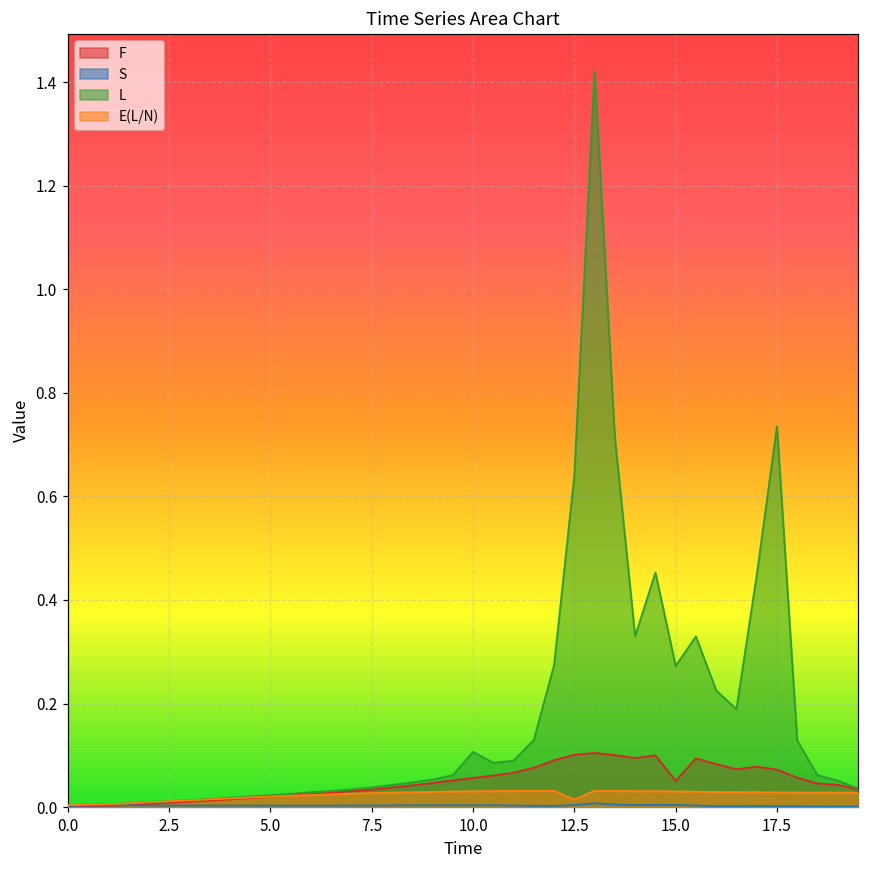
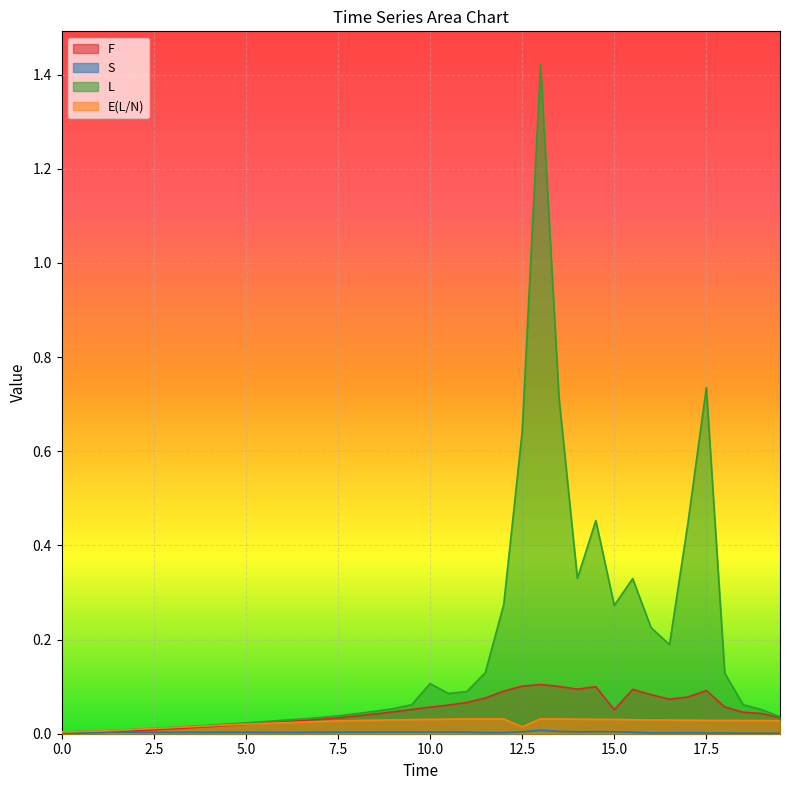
  {
    "F": {
      "10.0": 0.06,
      "12.5": 0.10,
      "15.0": 0.05,
-     "17.5": 0.07
+     "17.5": 0.09
    },
    "S": {
      "5.0": 0.00,
      "7.5": 0.00,
      "10.0": 0.00,
      "12.5": 0.00,
      "15.0": 0.00,
      "17.5": 0.00
    },
    "L": {
      "10.0": 0.11,
      "12.5": 0.64,
      "15.0": 0.27,
      "17.5": 0.74
    },
    "E(L/N)": {
      "7.5": 0.03,
      "10.0": 0.03,
      "12.5": 0.01,
      "15.0": 0.03,
      "17.5": 0.03
    }
  }
